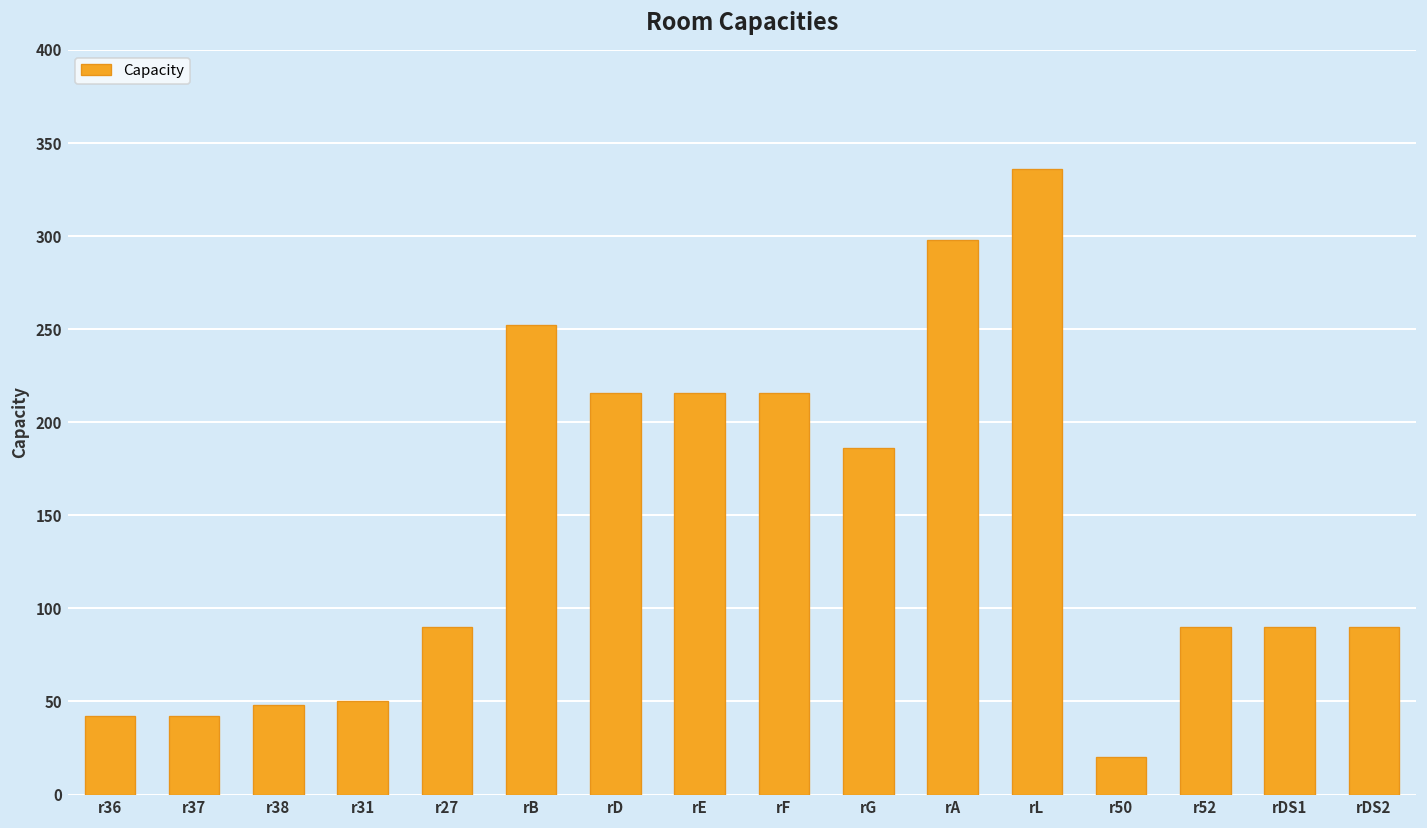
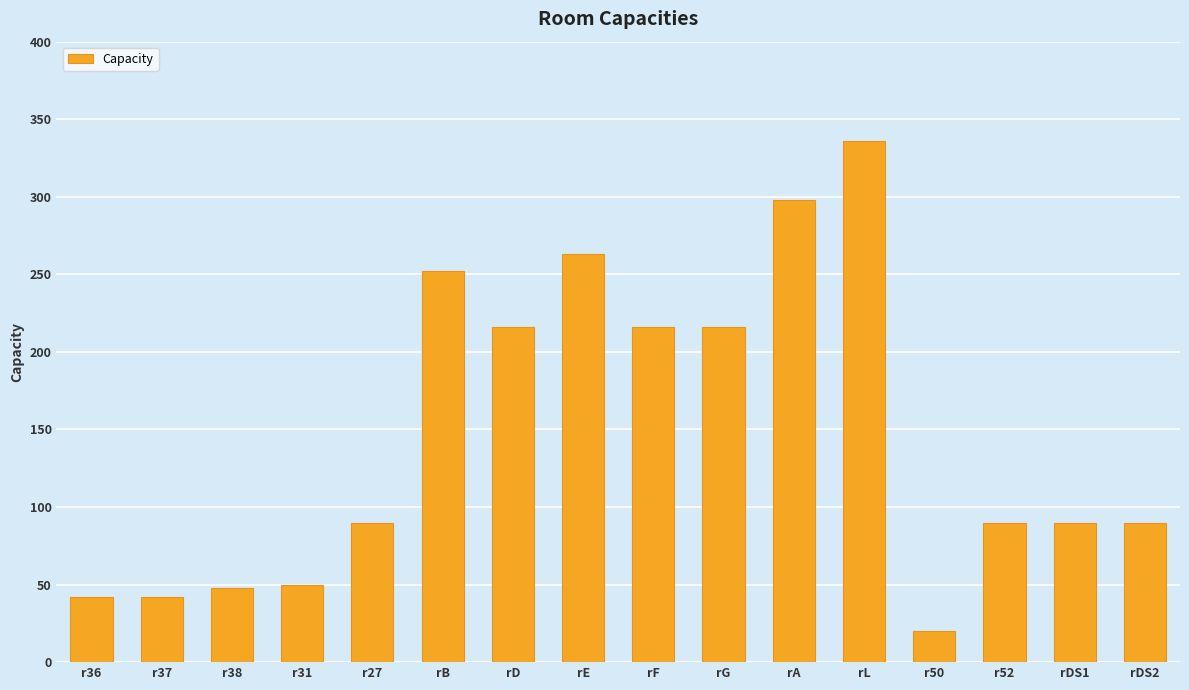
  {
    "r36": 42,
    "r37": 42,
    "r38": 48,
    "r31": 50,
    "r27": 90,
    "rB": 252,
    "rD": 216,
-   "rE": 216,
+   "rE": 263,
    "rF": 216,
-   "rG": 186,
+   "rG": 216,
    "rA": 298,
    "rL": 336,
    "r50": 20,
    "r52": 90,
    "rDS1": 90,
    "rDS2": 90
  }
